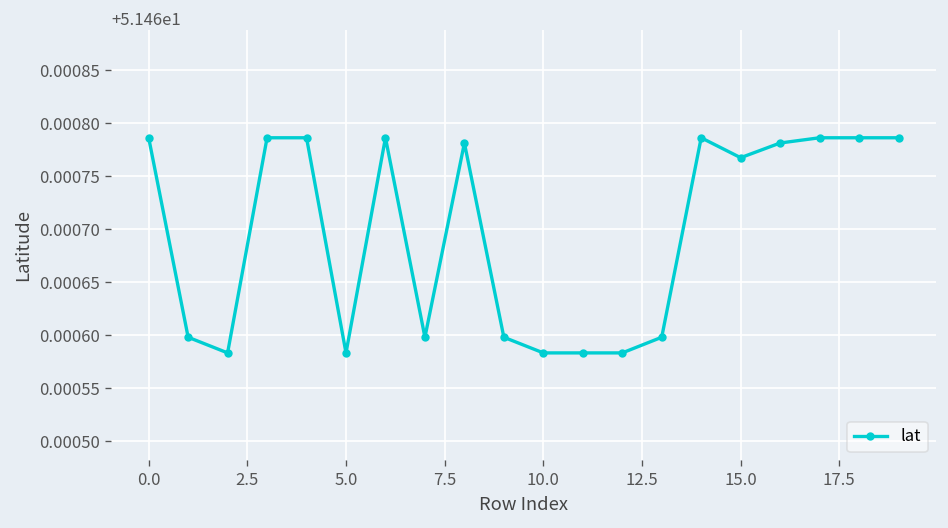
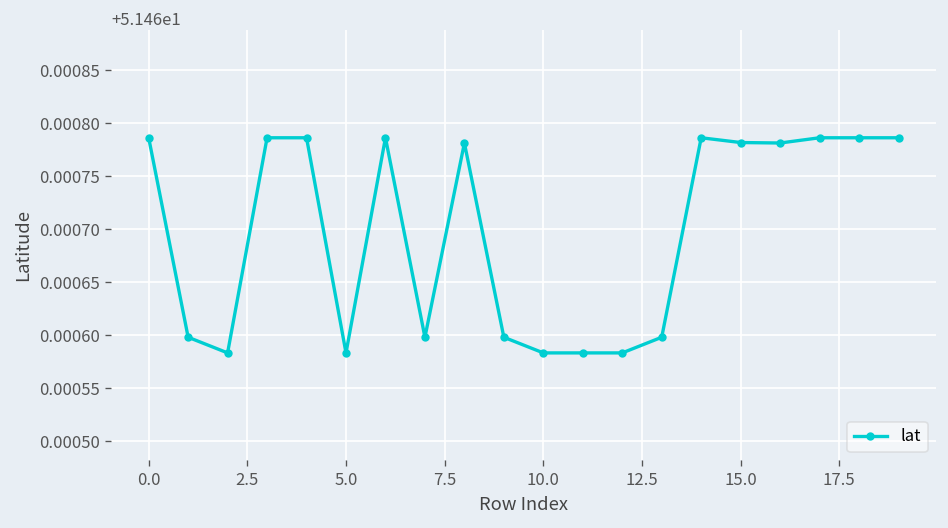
  {
    "0.0": 51.46079,
    "5.0": 51.46058,
    "10.0": 51.46058,
-   "15.0": 51.46077
+   "15.0": 51.46078
  }
